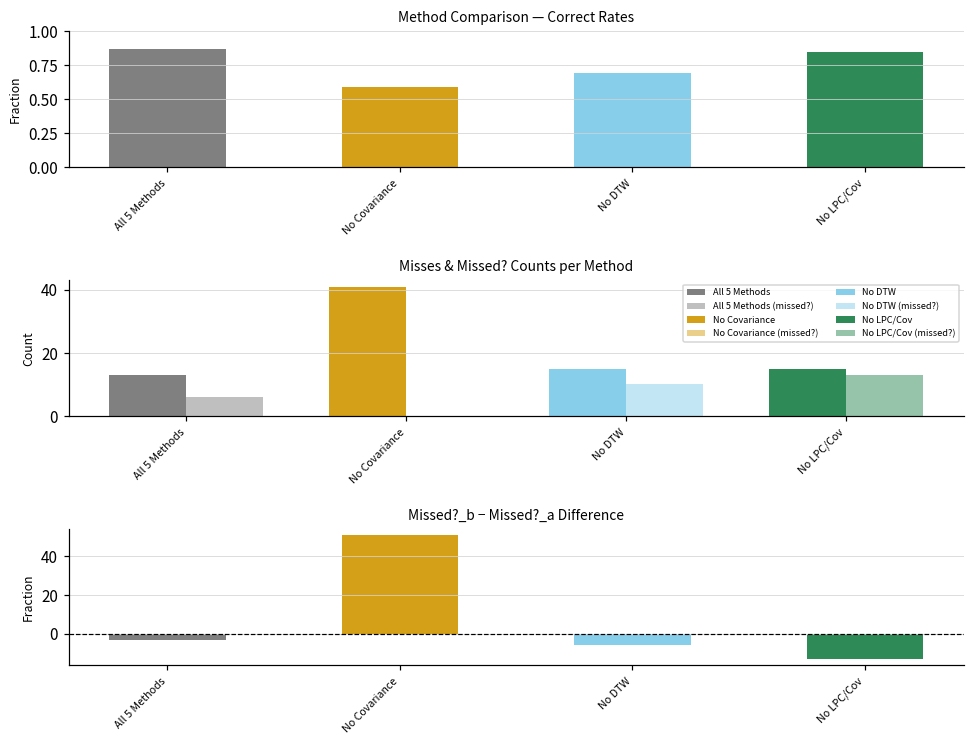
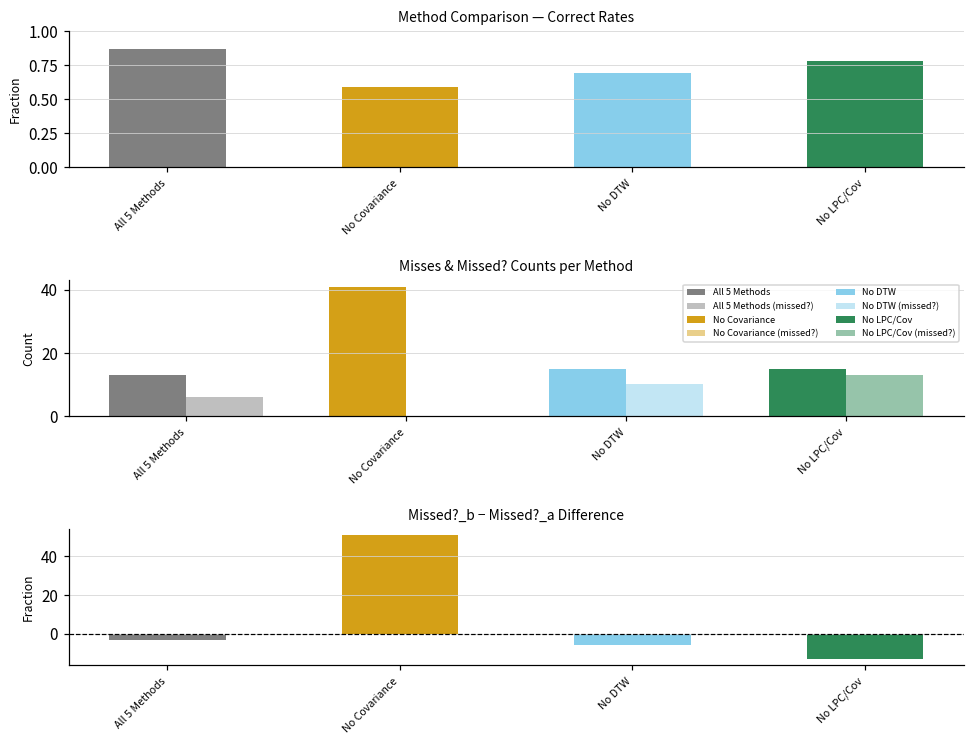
  {
    "Method Comparison — Correct Rates": {
      "All 5 Methods": 0.87,
      "No Covariance": 0.59,
      "No DTW": 0.69,
-     "No LPC/Cov": 0.85
+     "No LPC/Cov": 0.78
    },
    "Missed?_b − Missed?_a Difference": {
      "All 5 Methods": -3,
      "No Covariance": 51,
      "No DTW": -6,
      "No LPC/Cov": -13
    }
  }
